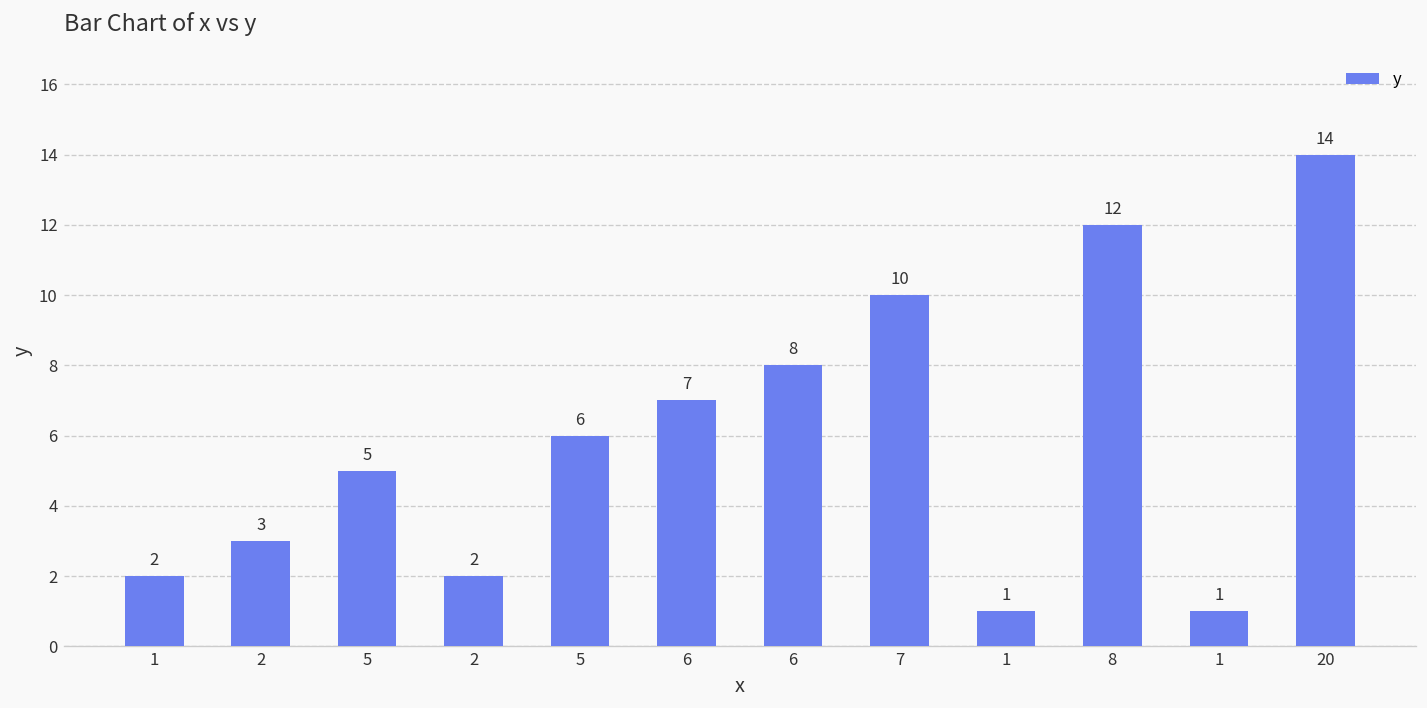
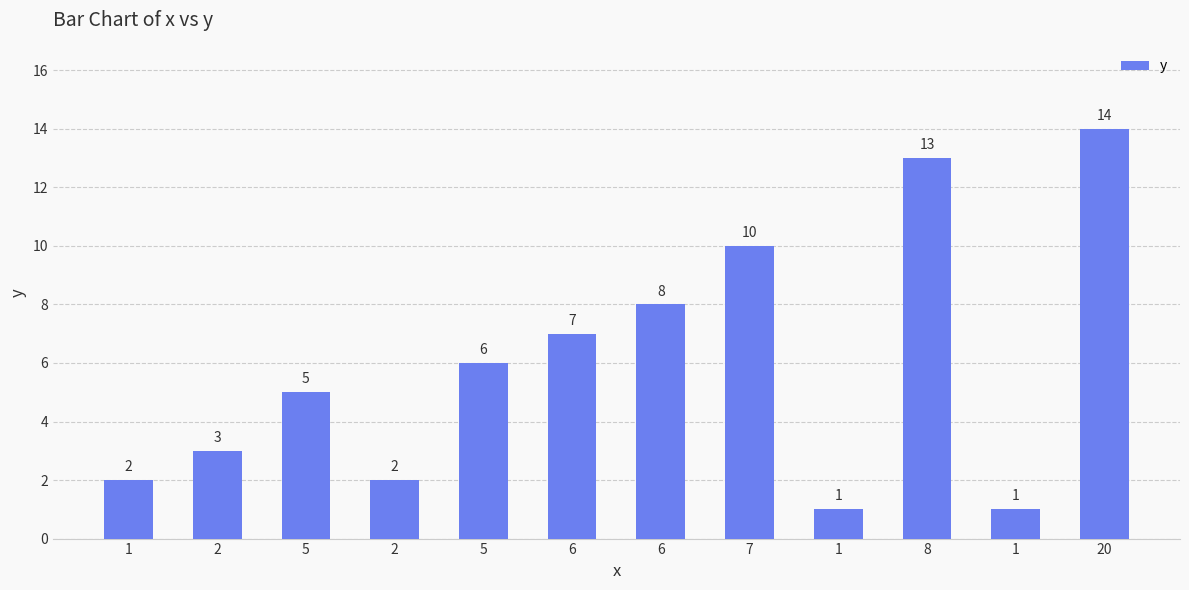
  {
    "7": 10,
-   "8": 12,
+   "8": 13,
    "20": 14
  }
